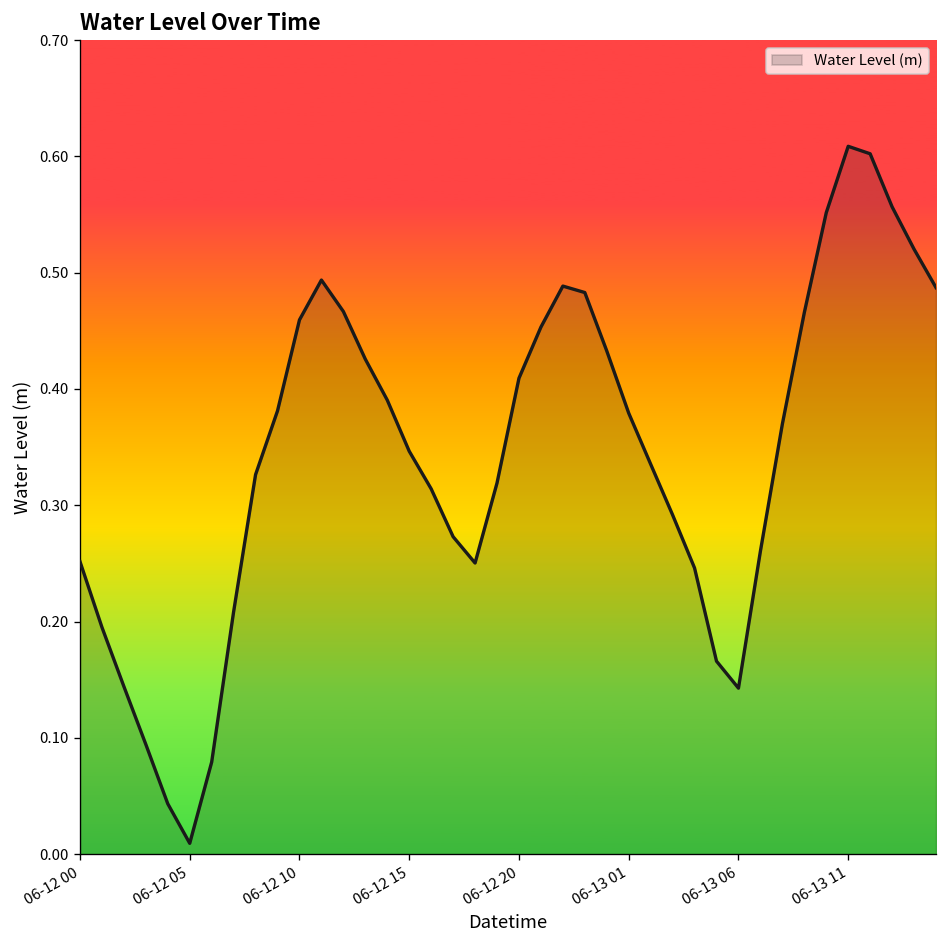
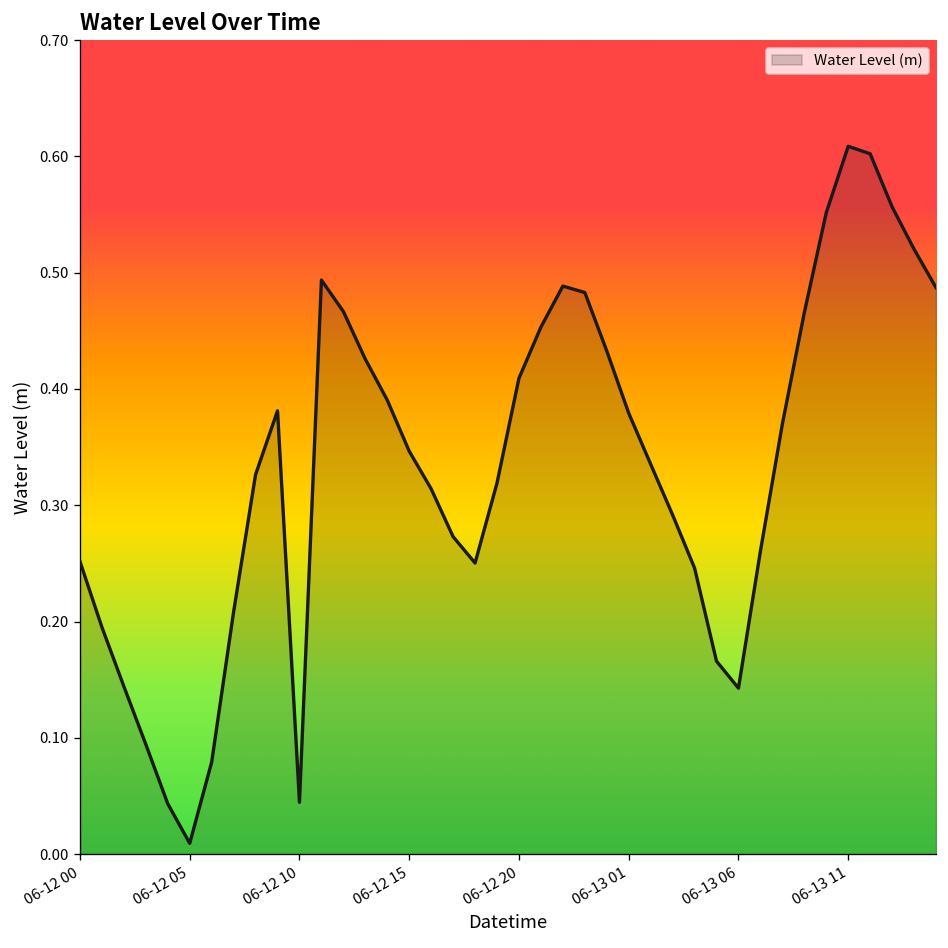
  {
    "06-12 00": 0.25,
    "06-12 05": 0.01,
-   "06-12 10": 0.46,
+   "06-12 10": 0.04,
    "06-12 15": 0.35,
    "06-12 20": 0.41,
    "06-13 01": 0.38,
    "06-13 06": 0.14,
    "06-13 11": 0.61
  }
